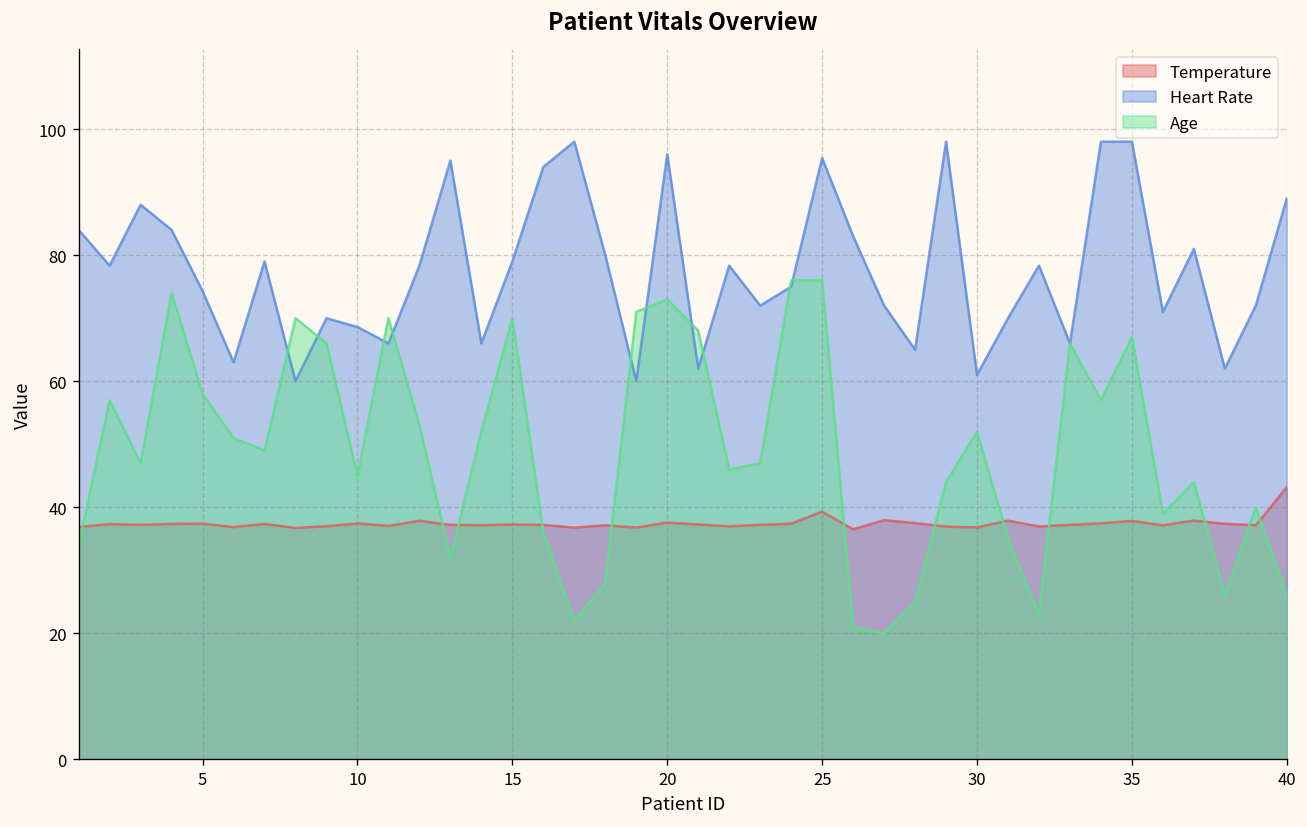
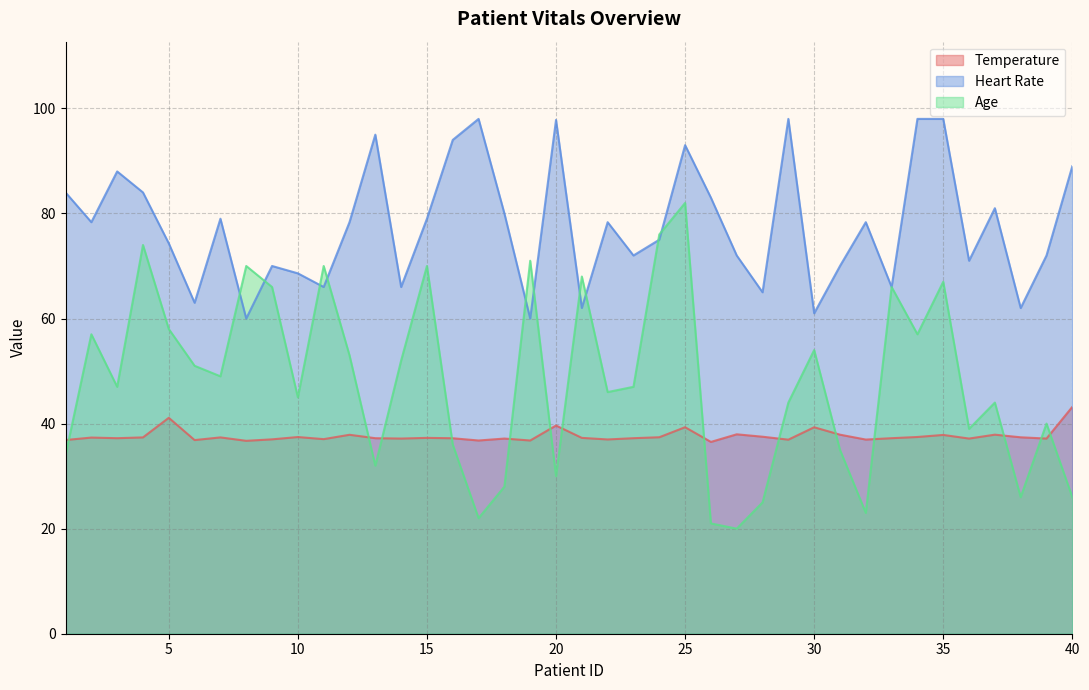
  {
    "Temperature": {
-     "5": 37,
+     "5": 41,
      "10": 37,
      "15": 37,
-     "20": 38,
+     "20": 40,
      "25": 39,
-     "30": 37,
+     "30": 39,
      "35": 38,
      "40": 43
    },
    "Heart Rate": {
      "5": 74,
      "10": 69,
      "15": 79,
-     "20": 96,
-     "25": 95,
+     "20": 98,
+     "25": 93,
      "30": 61,
      "35": 98,
      "40": 89
    },
    "Age": {
      "5": 58,
      "10": 45,
      "15": 70,
-     "20": 73,
-     "25": 76,
-     "30": 52,
+     "20": 30,
+     "25": 82,
+     "30": 54,
      "35": 67,
      "40": 26
    }
  }
